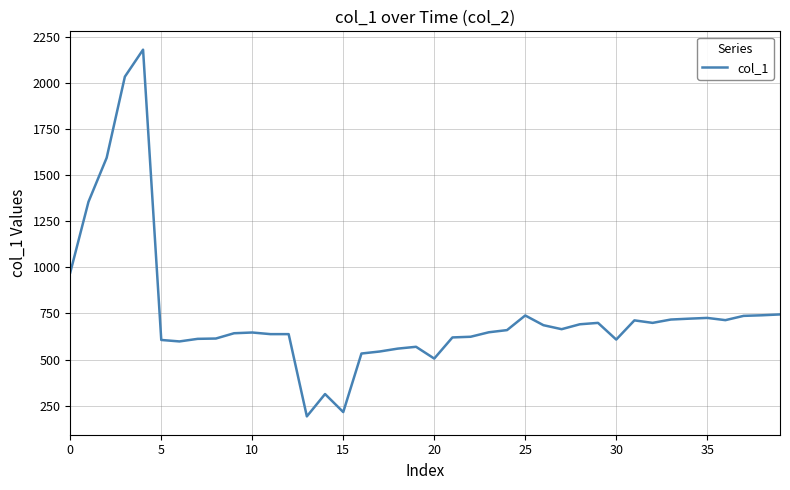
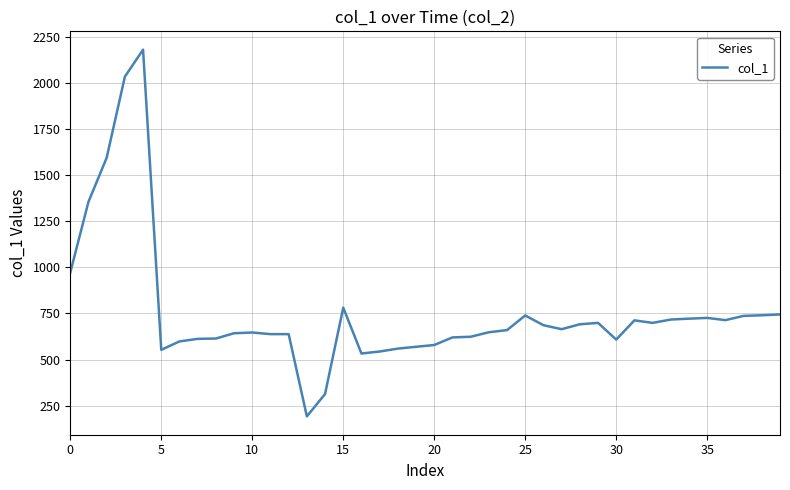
  {
    "0": 970,
-   "5": 610,
+   "5": 550,
    "10": 650,
-   "15": 210,
-   "20": 510,
+   "15": 780,
+   "20": 580,
    "25": 740,
    "30": 610,
    "35": 730
  }
